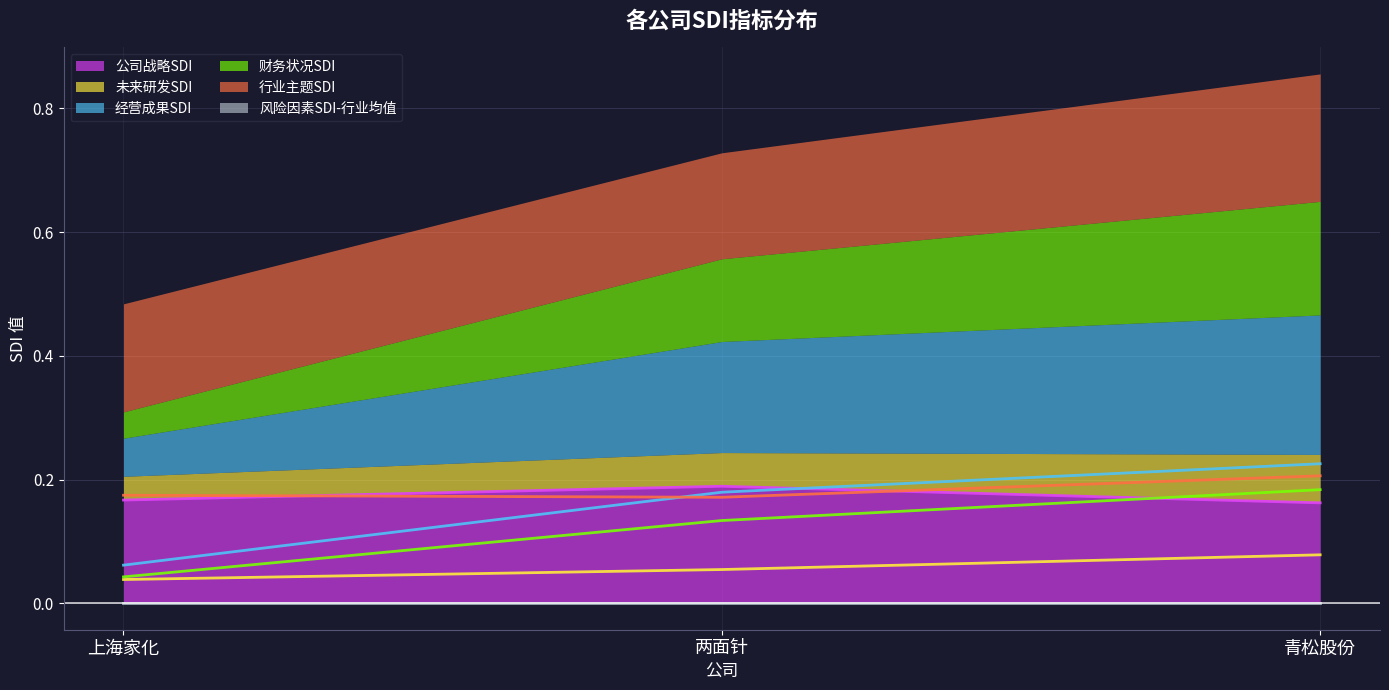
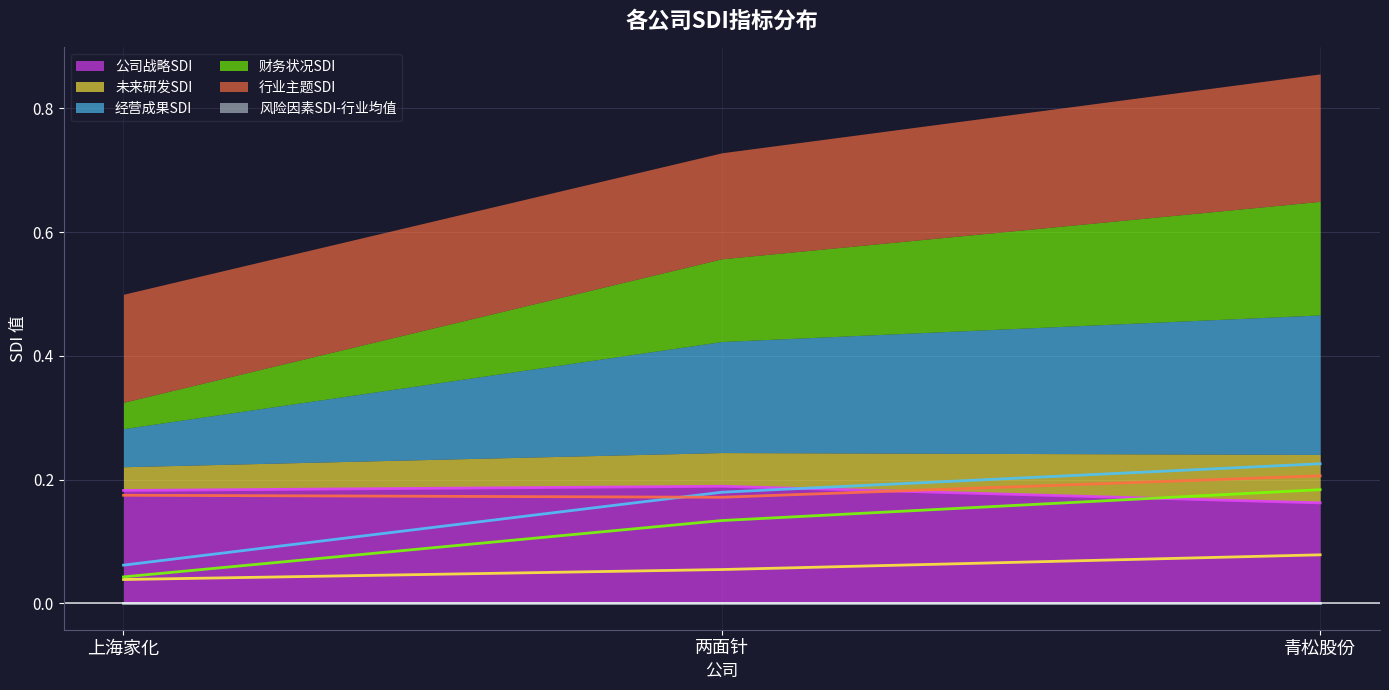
  {
    "公司战略SDI": {
-     "上海家化": 0.17,
+     "上海家化": 0.18,
      "两面针": 0.19,
      "青松股份": 0.16
    }
  }
